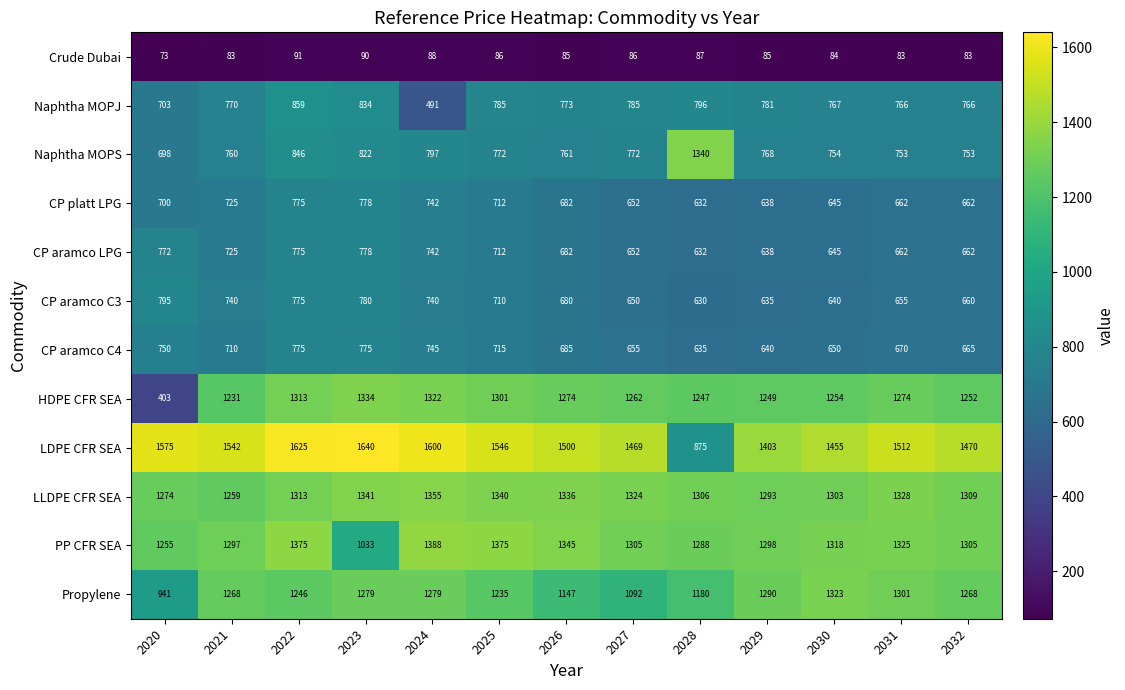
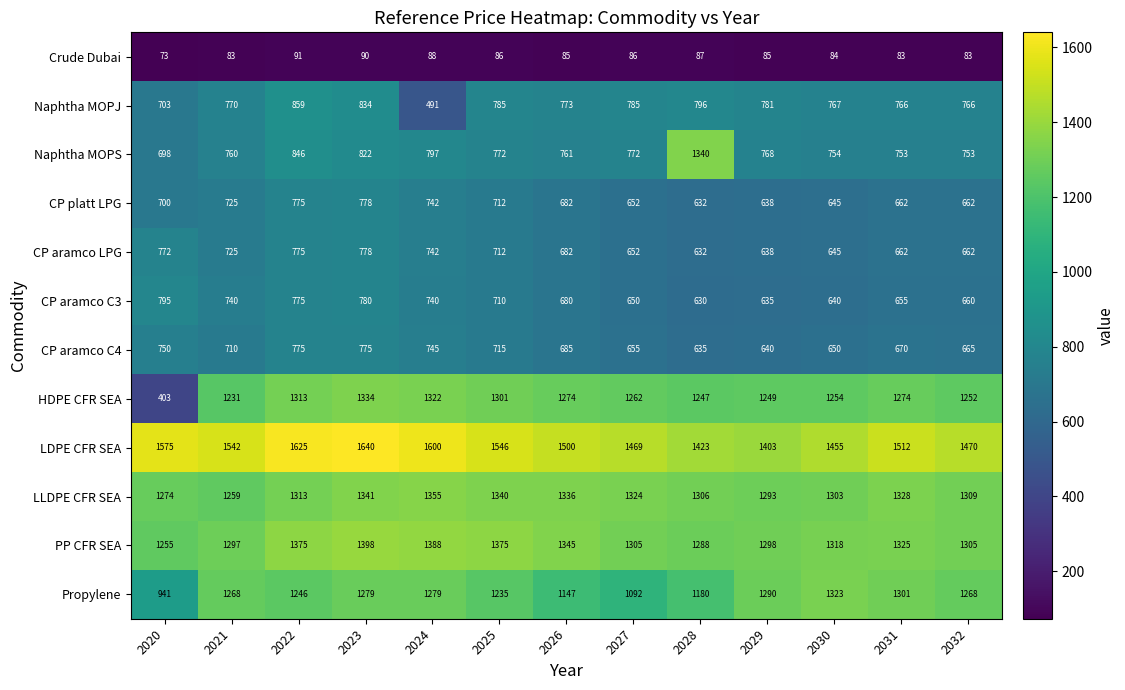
  {
    "Crude Dubai": {
      "2020": 73,
      "2021": 83,
      "2022": 91,
      "2023": 90,
      "2024": 88,
      "2025": 86,
      "2026": 85,
      "2027": 86,
      "2028": 87,
      "2029": 85,
      "2030": 84,
      "2031": 83,
      "2032": 83
    },
    "Naphtha MOPJ": {
      "2020": 703,
      "2021": 770,
      "2022": 859,
      "2023": 834,
      "2024": 491,
      "2025": 785,
      "2026": 773,
      "2027": 785,
      "2028": 796,
      "2029": 781,
      "2030": 767,
      "2031": 766,
      "2032": 766
    },
    "Naphtha MOPS": {
      "2020": 698,
      "2021": 760,
      "2022": 846,
      "2023": 822,
      "2024": 797,
      "2025": 772,
      "2026": 761,
      "2027": 772,
      "2028": 1340,
      "2029": 768,
      "2030": 754,
      "2031": 753,
      "2032": 753
    },
    "CP platt LPG": {
      "2020": 700,
      "2021": 725,
      "2022": 775,
      "2023": 778,
      "2024": 742,
      "2025": 712,
      "2026": 682,
      "2027": 652,
      "2028": 632,
      "2029": 638,
      "2030": 645,
      "2031": 662,
      "2032": 662
    },
    "CP aramco LPG": {
      "2020": 772,
      "2021": 725,
      "2022": 775,
      "2023": 778,
      "2024": 742,
      "2025": 712,
      "2026": 682,
      "2027": 652,
      "2028": 632,
      "2029": 638,
      "2030": 645,
      "2031": 662,
      "2032": 662
    },
    "CP aramco C3": {
      "2020": 795,
      "2021": 740,
      "2022": 775,
      "2023": 780,
      "2024": 740,
      "2025": 710,
      "2026": 680,
      "2027": 650,
      "2028": 630,
      "2029": 635,
      "2030": 640,
      "2031": 655,
      "2032": 660
    },
    "CP aramco C4": {
      "2020": 750,
      "2021": 710,
      "2022": 775,
      "2023": 775,
      "2024": 745,
      "2025": 715,
      "2026": 685,
      "2027": 655,
      "2028": 635,
      "2029": 640,
      "2030": 650,
      "2031": 670,
      "2032": 665
    },
    "HDPE CFR SEA": {
      "2020": 403,
      "2021": 1231,
      "2022": 1313,
      "2023": 1334,
      "2024": 1322,
      "2025": 1301,
      "2026": 1274,
      "2027": 1262,
      "2028": 1247,
      "2029": 1249,
      "2030": 1254,
      "2031": 1274,
      "2032": 1252
    },
    "LDPE CFR SEA": {
      "2020": 1575,
      "2021": 1542,
      "2022": 1625,
      "2023": 1640,
      "2024": 1600,
      "2025": 1546,
      "2026": 1500,
      "2027": 1469,
-     "2028": 875,
+     "2028": 1423,
      "2029": 1403,
      "2030": 1455,
      "2031": 1512,
      "2032": 1470
    },
    "LLDPE CFR SEA": {
      "2020": 1274,
      "2021": 1259,
      "2022": 1313,
      "2023": 1341,
      "2024": 1355,
      "2025": 1340,
      "2026": 1336,
      "2027": 1324,
      "2028": 1306,
      "2029": 1293,
      "2030": 1303,
      "2031": 1328,
      "2032": 1309
    },
    "PP CFR SEA": {
      "2020": 1255,
      "2021": 1297,
      "2022": 1375,
-     "2023": 1033,
+     "2023": 1398,
      "2024": 1388,
      "2025": 1375,
      "2026": 1345,
      "2027": 1305,
      "2028": 1288,
      "2029": 1298,
      "2030": 1318,
      "2031": 1325,
      "2032": 1305
    },
    "Propylene": {
      "2020": 941,
      "2021": 1268,
      "2022": 1246,
      "2023": 1279,
      "2024": 1279,
      "2025": 1235,
      "2026": 1147,
      "2027": 1092,
      "2028": 1180,
      "2029": 1290,
      "2030": 1323,
      "2031": 1301,
      "2032": 1268
    }
  }
